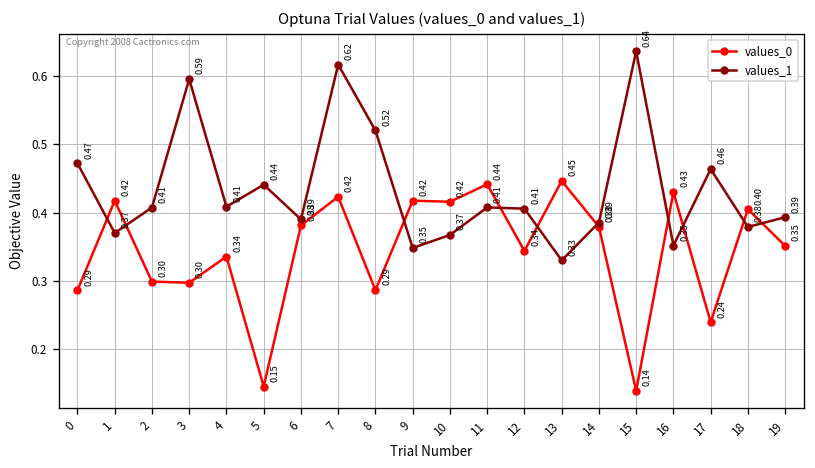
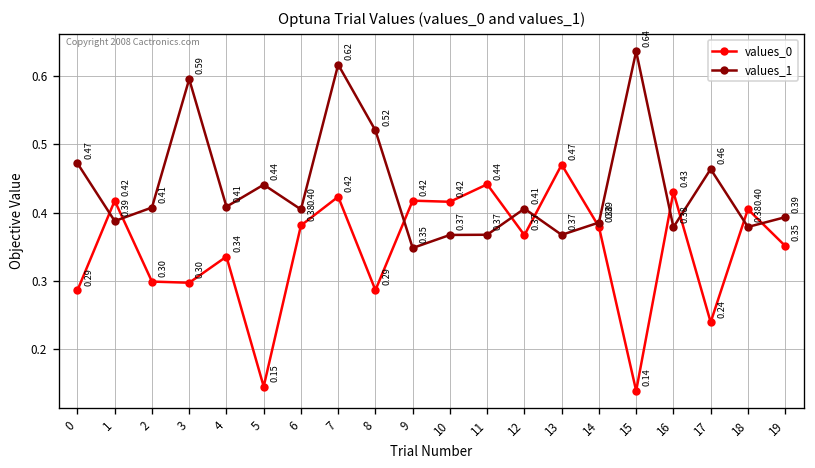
  {
    "values_0": {
      "0": 0.29,
      "1": 0.42,
      "2": 0.30,
      "3": 0.30,
      "4": 0.34,
      "5": 0.15,
      "6": 0.38,
      "7": 0.42,
      "8": 0.29,
      "9": 0.42,
      "10": 0.42,
      "11": 0.44,
-     "12": 0.34,
-     "13": 0.45,
+     "12": 0.37,
+     "13": 0.47,
      "15": 0.14,
      "16": 0.43,
      "17": 0.24,
      "18": 0.40,
      "19": 0.35
    },
    "values_1": {
      "0": 0.47,
-     "1": 0.37,
+     "1": 0.39,
      "2": 0.41,
      "3": 0.59,
      "4": 0.41,
      "5": 0.44,
-     "6": 0.39,
+     "6": 0.40,
      "7": 0.62,
      "8": 0.52,
      "9": 0.35,
      "10": 0.37,
-     "11": 0.41,
+     "11": 0.37,
      "12": 0.41,
-     "13": 0.33,
+     "13": 0.37,
      "15": 0.64,
-     "16": 0.35,
+     "16": 0.38,
      "17": 0.46,
      "18": 0.38,
      "19": 0.39
    }
  }
